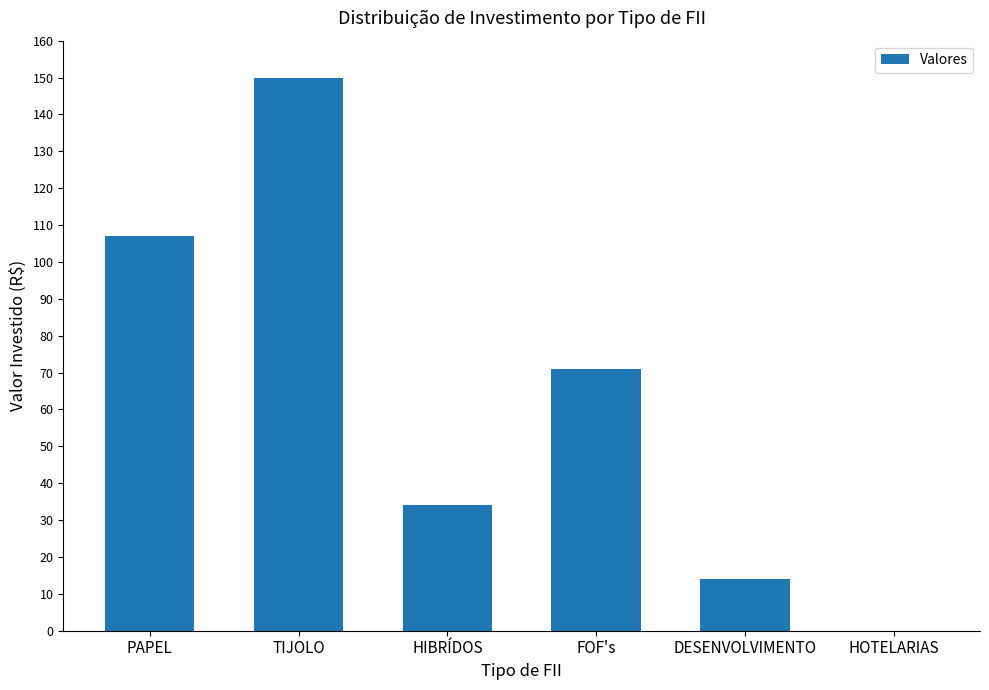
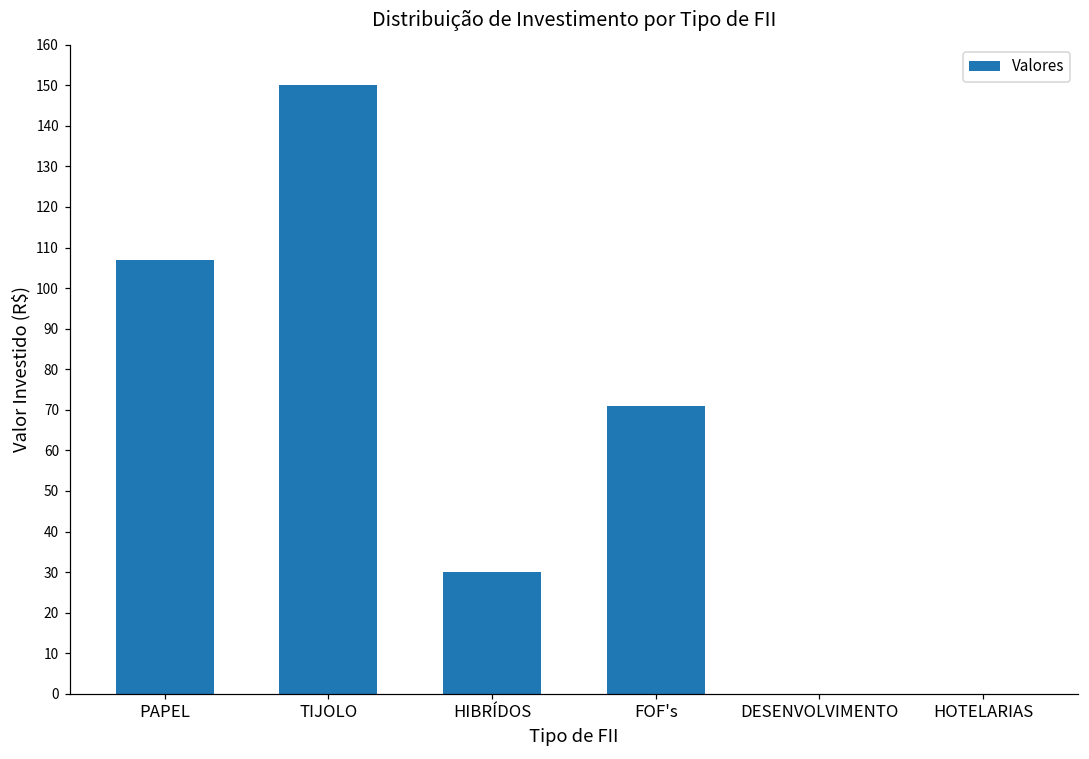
  {
    "PAPEL": 107,
    "TIJOLO": 150,
-   "HIBRÍDOS": 34,
+   "HIBRÍDOS": 30,
    "FOF's": 71,
-   "DESENVOLVIMENTO": 14,
+   "DESENVOLVIMENTO": 0,
    "HOTELARIAS": 0
  }
